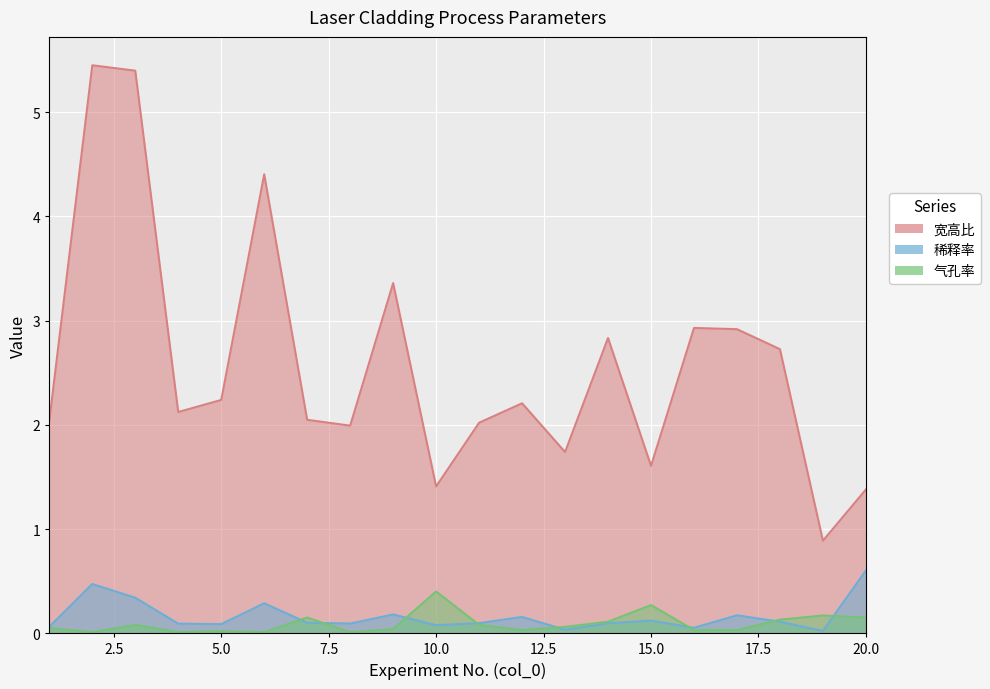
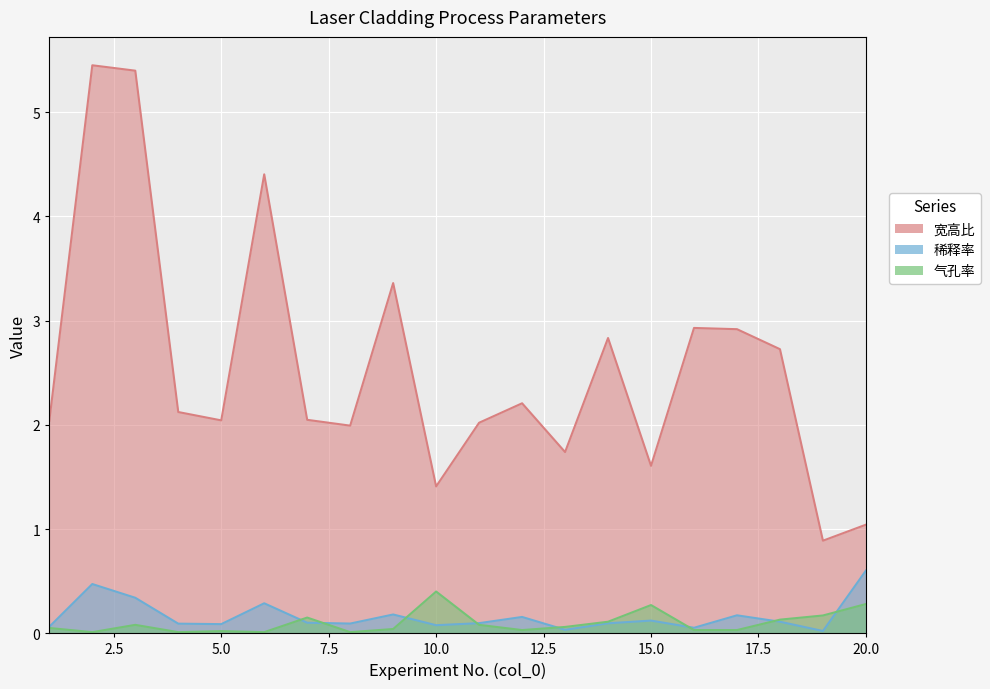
  {
    "宽高比": {
-     "5.0": 2.24,
+     "5.0": 2.04,
      "10.0": 1.41,
      "15.0": 1.61,
-     "20.0": 1.38
+     "20.0": 1.04
    },
    "稀释率": {
      "5.0": 0.09,
      "10.0": 0.08,
      "15.0": 0.12,
      "20.0": 0.60
    },
    "气孔率": {
      "5.0": 0.02,
      "10.0": 0.40,
      "15.0": 0.27,
-     "20.0": 0.15
+     "20.0": 0.28
    }
  }
